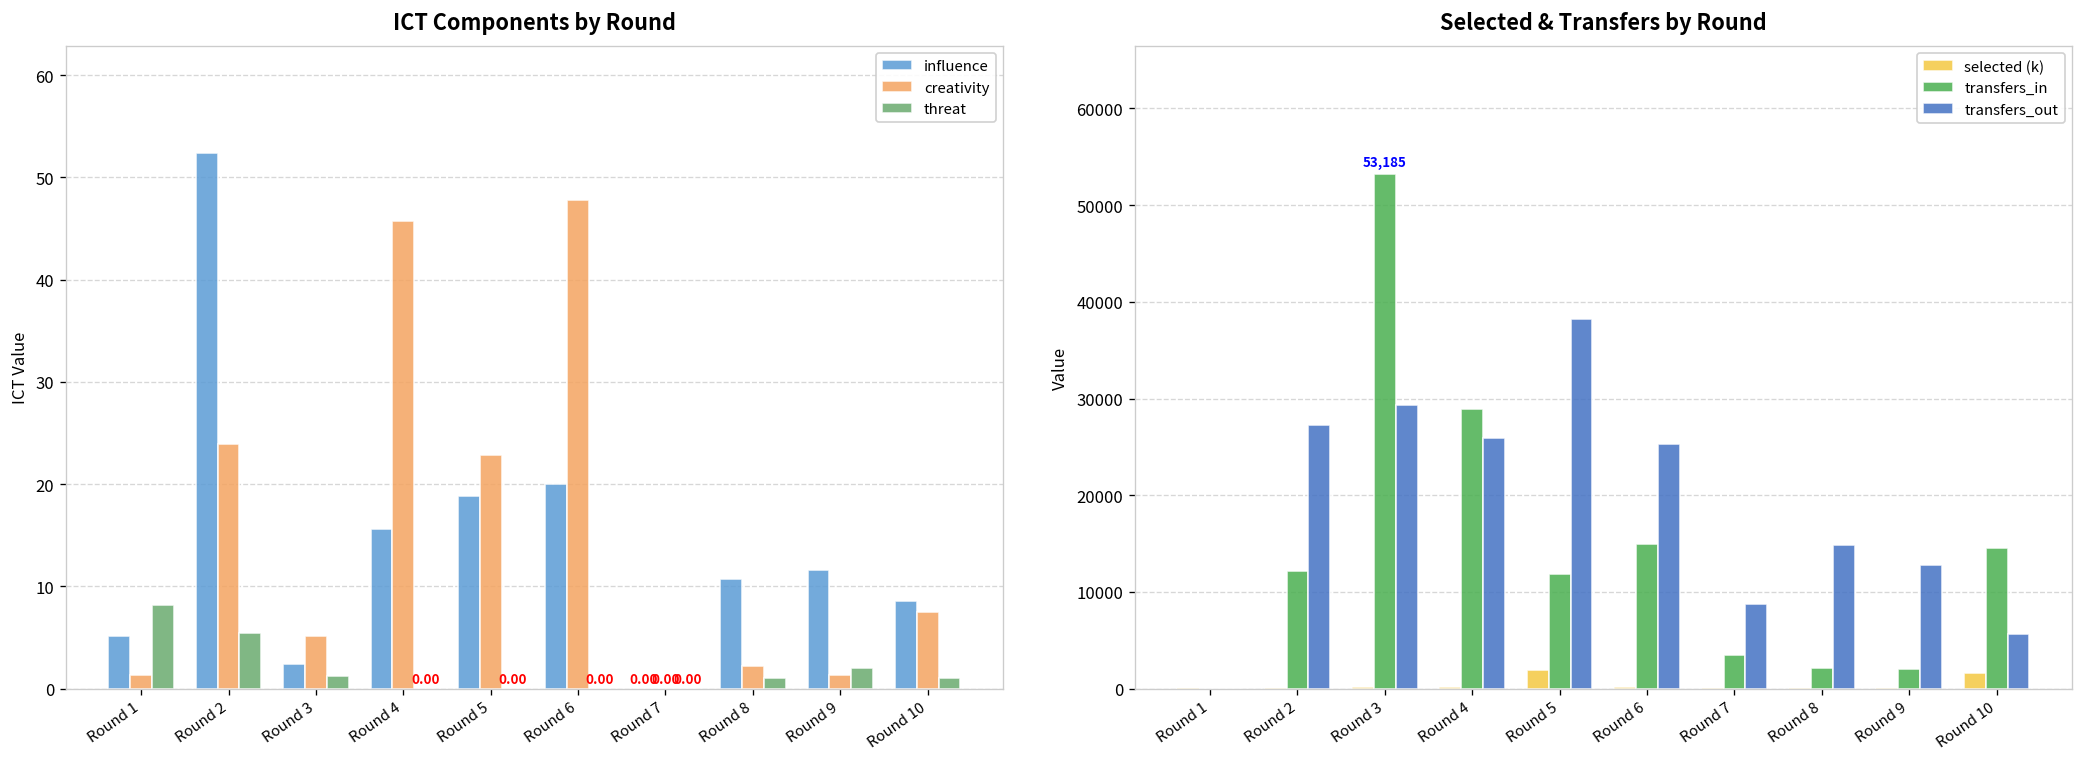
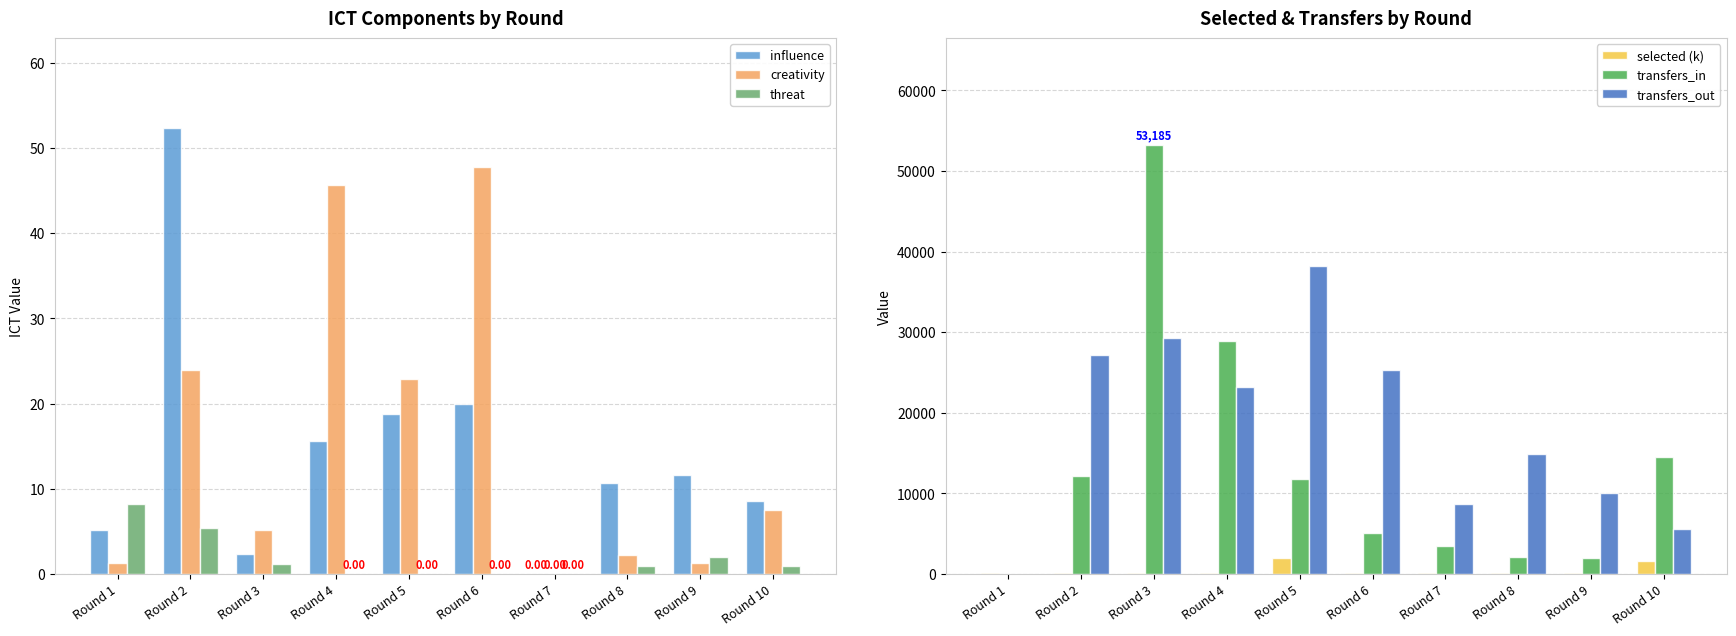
  {
    "ICT Components by Round": {
      "influence": {
        "Round 1": 5,
        "Round 2": 52,
        "Round 3": 2,
        "Round 4": 16,
        "Round 5": 19,
        "Round 6": 20,
        "Round 8": 11,
        "Round 9": 12,
        "Round 10": 9
      },
      "creativity": {
        "Round 1": 1,
        "Round 2": 24,
        "Round 3": 5,
        "Round 4": 46,
        "Round 5": 23,
        "Round 6": 48,
        "Round 8": 2,
        "Round 9": 1,
        "Round 10": 8
      },
      "threat": {
        "Round 4": 0.00,
        "Round 5": 0.00,
        "Round 6": 0.00
      }
    },
    "Selected & Transfers by Round": {
      "selected (k)": {
        "Round 5": 2000,
        "Round 10": 2000
      },
      "transfers_in": {
        "Round 1": 0,
        "Round 2": 12000,
        "Round 4": 29000,
        "Round 5": 12000,
-       "Round 6": 15000,
+       "Round 6": 5000,
        "Round 7": 4000,
        "Round 8": 2000,
        "Round 9": 2000,
        "Round 10": 15000
      },
      "transfers_out": {
        "Round 1": 0,
        "Round 2": 27000,
        "Round 3": 29000,
-       "Round 4": 26000,
+       "Round 4": 23000,
        "Round 5": 38000,
        "Round 6": 25000,
        "Round 7": 9000,
        "Round 8": 15000,
-       "Round 9": 13000,
+       "Round 9": 10000,
        "Round 10": 6000
      }
    }
  }
